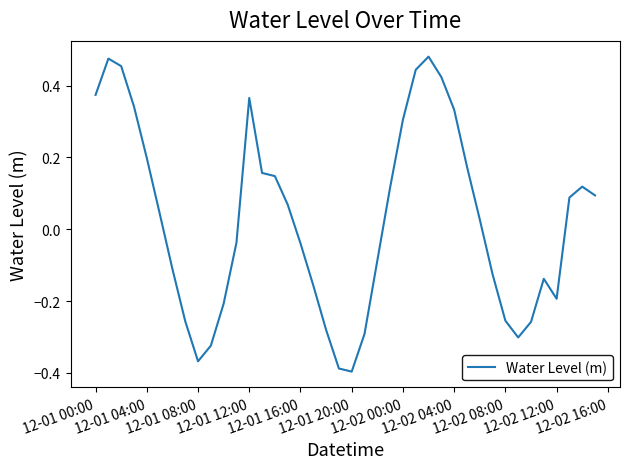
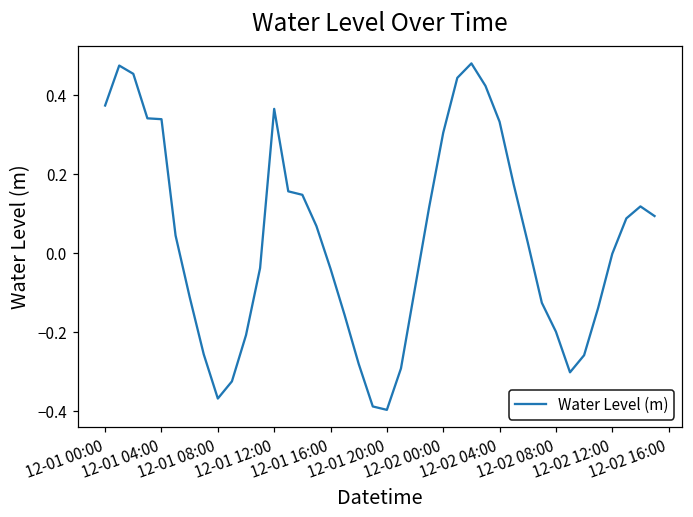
  {
    "12-01 00:00": 0.37,
-   "12-01 04:00": 0.20,
+   "12-01 04:00": 0.34,
    "12-01 08:00": -0.37,
    "12-01 12:00": 0.37,
    "12-01 16:00": -0.04,
    "12-01 20:00": -0.40,
    "12-02 00:00": 0.30,
    "12-02 04:00": 0.33,
-   "12-02 08:00": -0.25,
-   "12-02 12:00": -0.19
+   "12-02 08:00": -0.20,
+   "12-02 12:00": 0.00
  }
